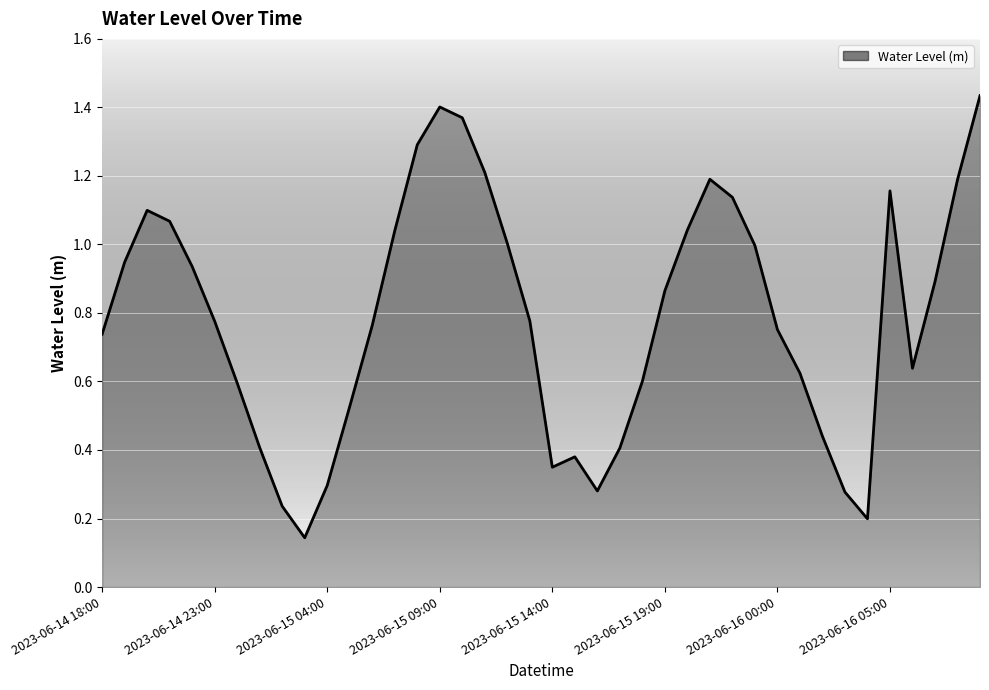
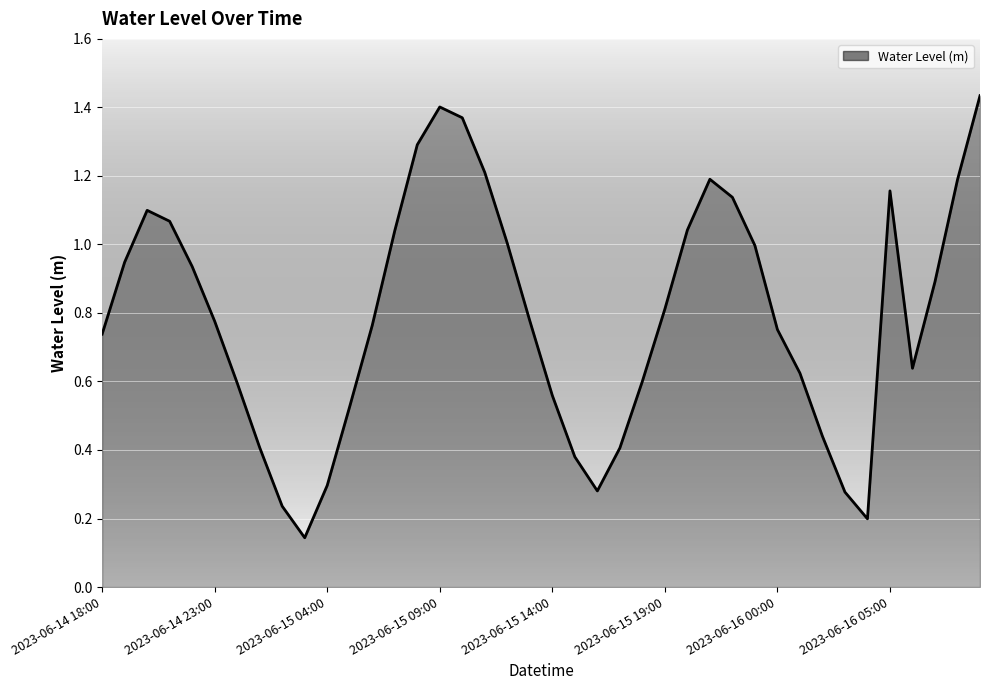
  {
    "2023-06-14 18:00": 0.74,
    "2023-06-14 23:00": 0.78,
    "2023-06-15 04:00": 0.30,
    "2023-06-15 09:00": 1.40,
-   "2023-06-15 14:00": 0.35,
-   "2023-06-15 19:00": 0.86,
+   "2023-06-15 14:00": 0.56,
+   "2023-06-15 19:00": 0.81,
    "2023-06-16 00:00": 0.75,
    "2023-06-16 05:00": 1.16
  }
